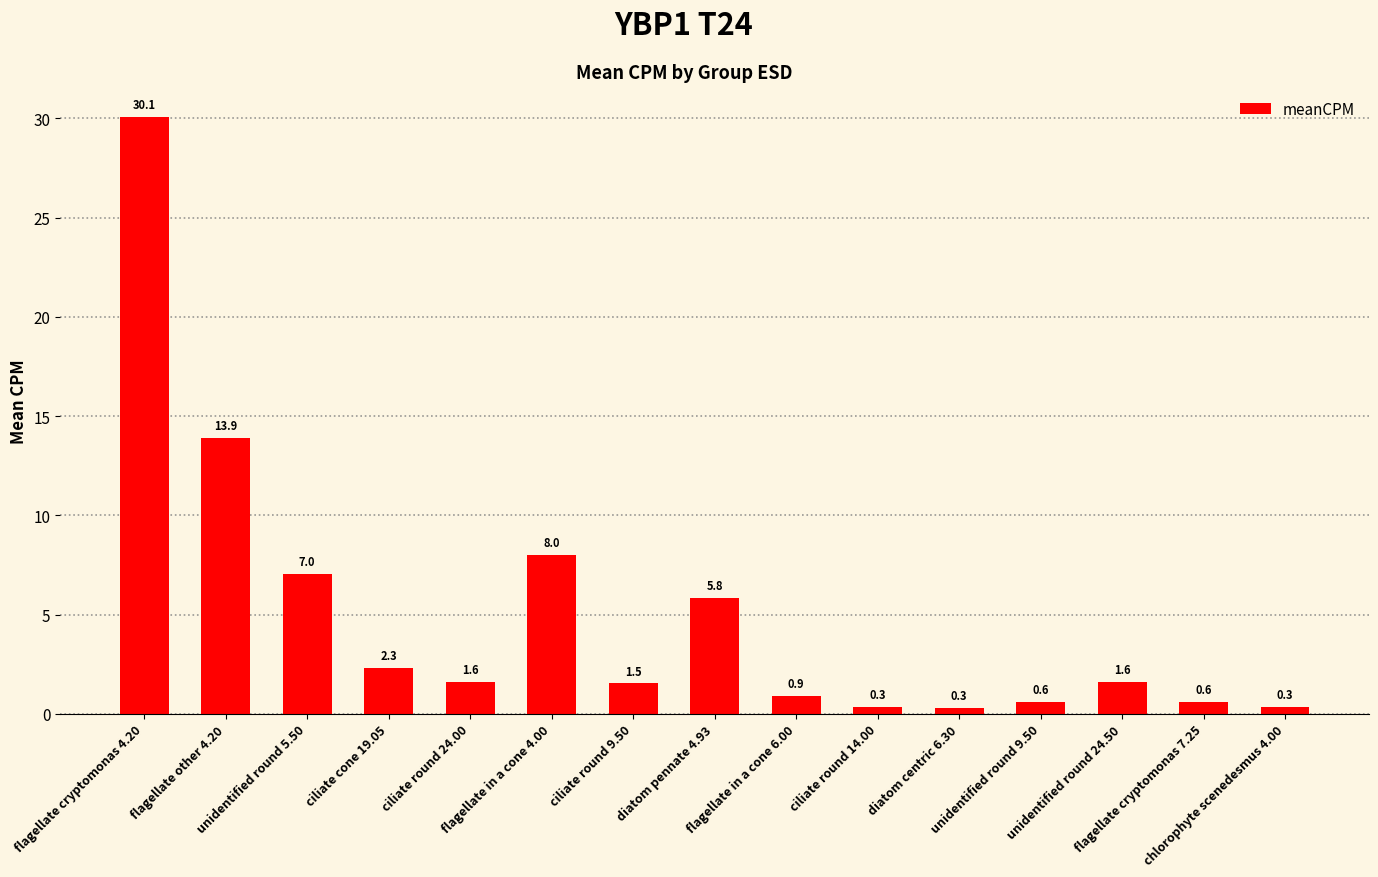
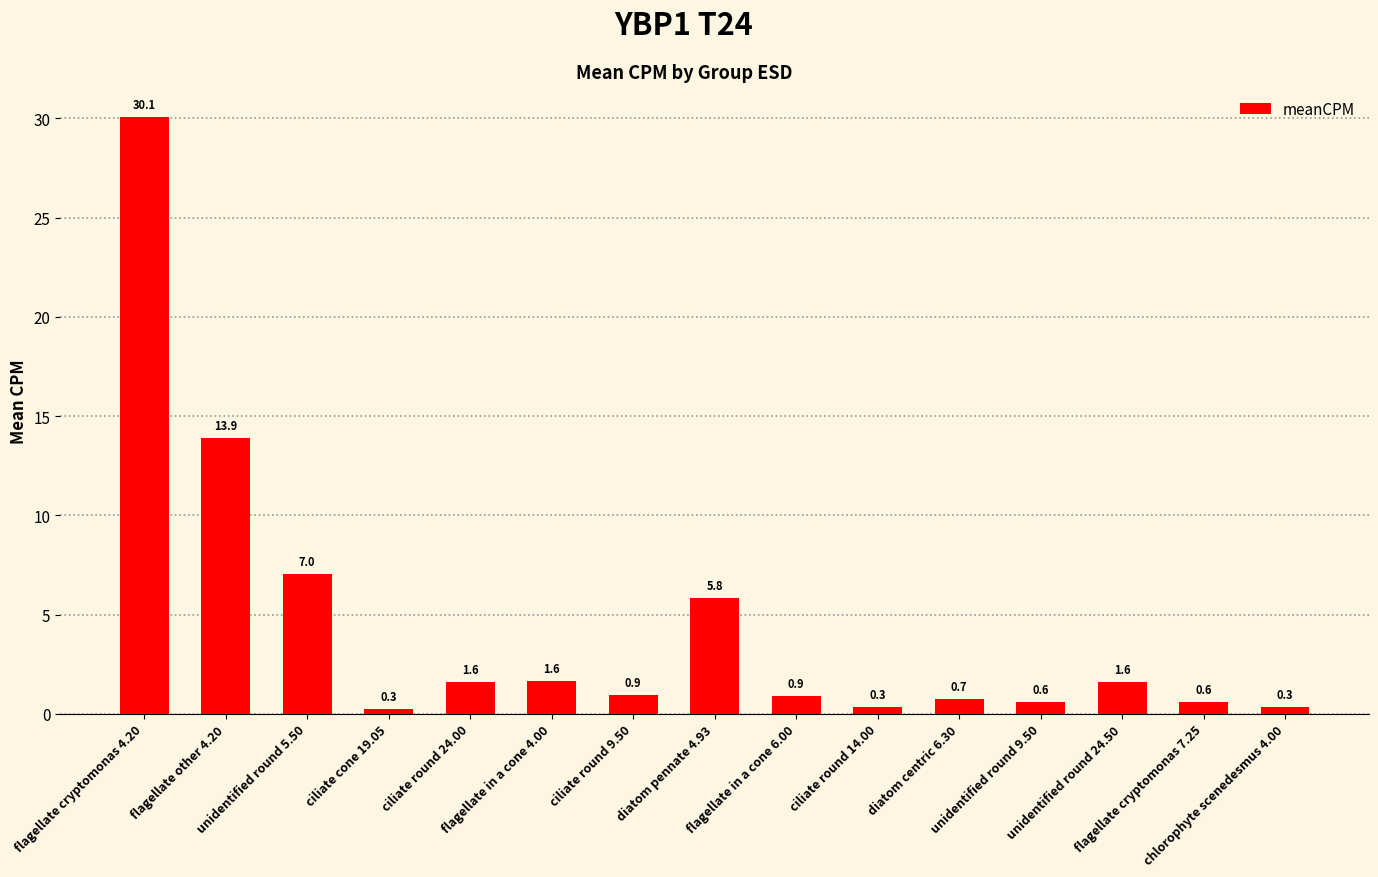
  {
    "flagellate cryptomonas 4.20": 30.1,
    "flagellate other 4.20": 13.9,
    "unidentified round 5.50": 7.0,
-   "ciliate cone 19.05": 2.3,
+   "ciliate cone 19.05": 0.3,
    "ciliate round 24.00": 1.6,
-   "flagellate in a cone 4.00": 8.0,
-   "ciliate round 9.50": 1.5,
+   "flagellate in a cone 4.00": 1.6,
+   "ciliate round 9.50": 0.9,
    "diatom pennate 4.93": 5.8,
    "flagellate in a cone 6.00": 0.9,
    "ciliate round 14.00": 0.3,
-   "diatom centric 6.30": 0.3,
+   "diatom centric 6.30": 0.7,
    "unidentified round 9.50": 0.6,
    "unidentified round 24.50": 1.6,
    "flagellate cryptomonas 7.25": 0.6,
    "chlorophyte scenedesmus 4.00": 0.3
  }
